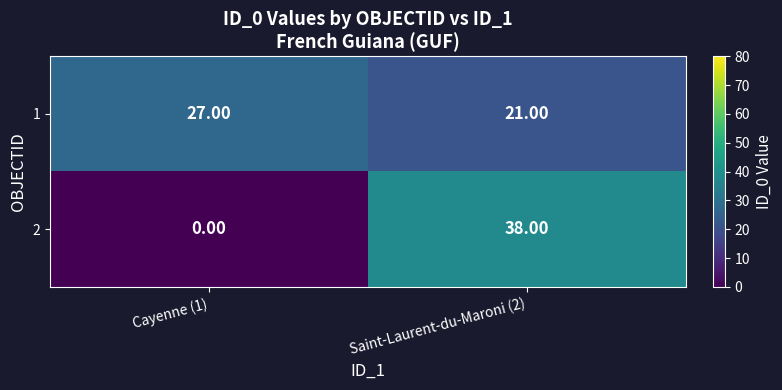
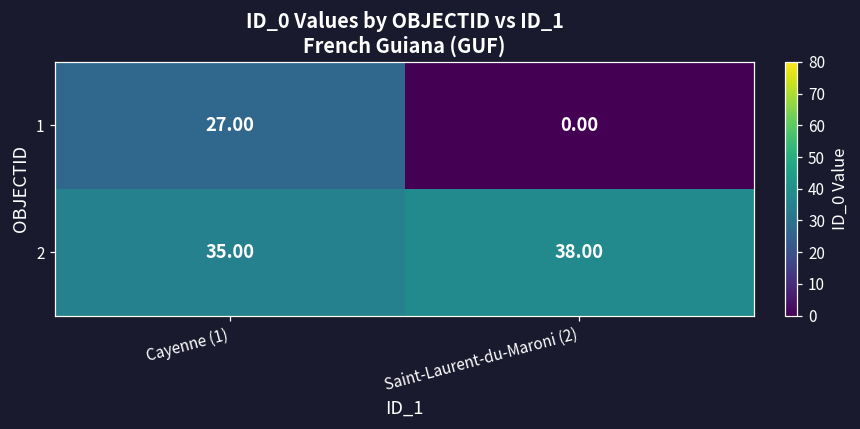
  {
    "1": {
      "Cayenne (1)": 27.00,
-     "Saint-Laurent-du-Maroni (2)": 21.00
+     "Saint-Laurent-du-Maroni (2)": 0.00
    },
    "2": {
-     "Cayenne (1)": 0.00,
+     "Cayenne (1)": 35.00,
      "Saint-Laurent-du-Maroni (2)": 38.00
    }
  }
